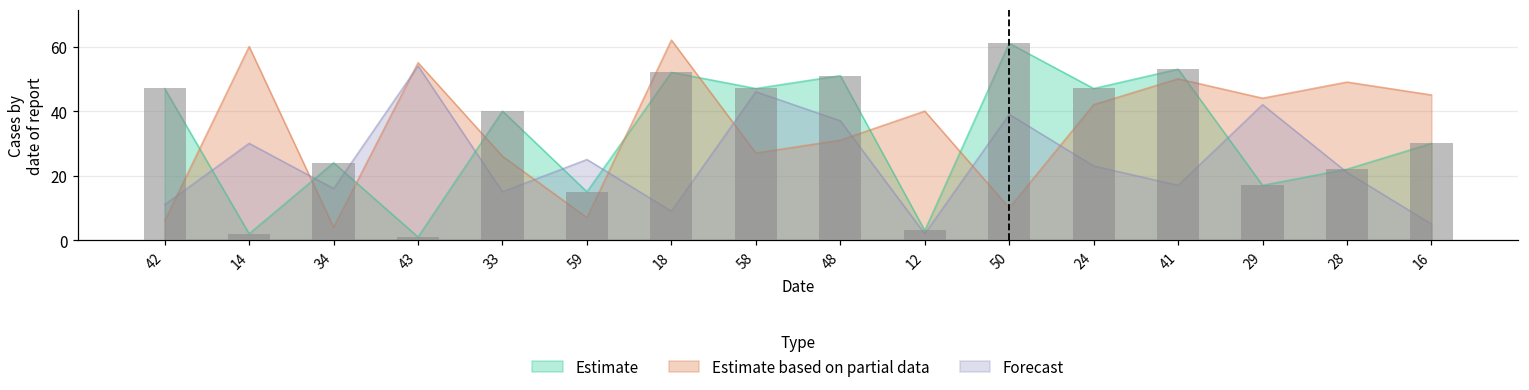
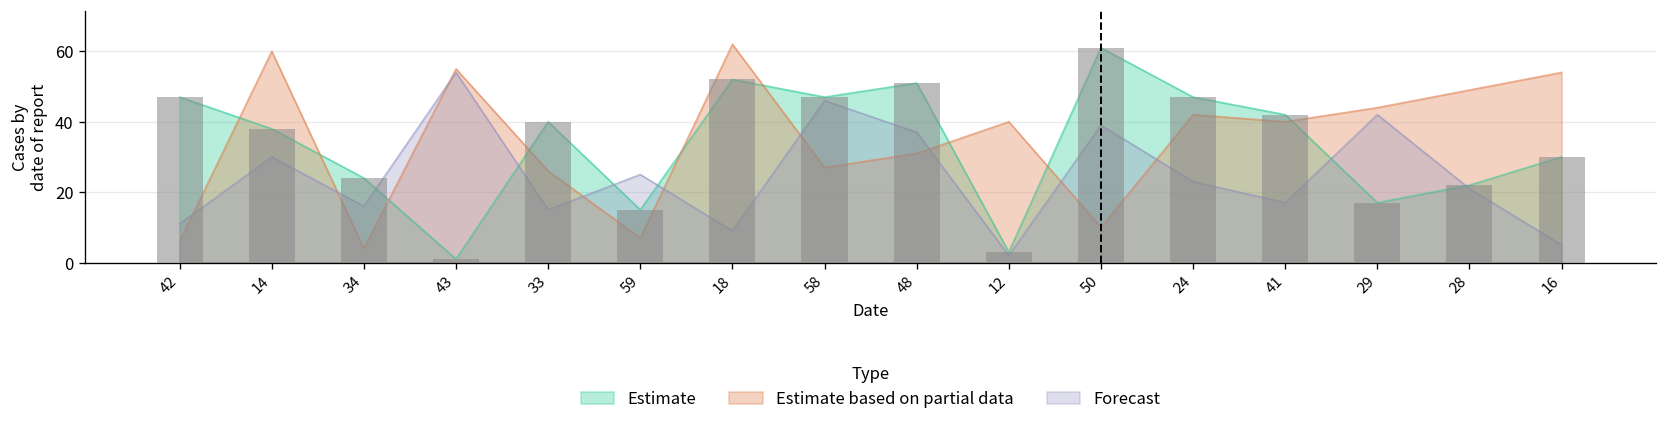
  {
    "Estimate": {
      "42": 47,
-     "14": 2,
+     "14": 38,
      "34": 24,
      "43": 1,
      "33": 40,
      "59": 15,
      "18": 52,
      "58": 47,
      "48": 51,
      "12": 3,
      "50": 61,
      "24": 47,
-     "41": 53,
+     "41": 42,
      "29": 17,
      "28": 22,
      "16": 30
    },
    "Estimate based on partial data": {
      "42": 6,
      "14": 60,
      "34": 4,
      "43": 55,
      "33": 26,
      "59": 7,
      "18": 62,
      "58": 27,
      "48": 31,
      "12": 40,
      "50": 10,
      "24": 42,
-     "41": 50,
+     "41": 40,
      "29": 44,
      "28": 49,
-     "16": 45
+     "16": 54
    },
    "Forecast": {
      "42": 11,
      "14": 30,
      "34": 16,
      "43": 54,
      "33": 15,
      "59": 25,
      "18": 9,
      "58": 46,
      "48": 37,
      "12": 2,
      "50": 39,
      "24": 23,
      "41": 17,
      "29": 42,
      "28": 21,
      "16": 5
    }
  }
